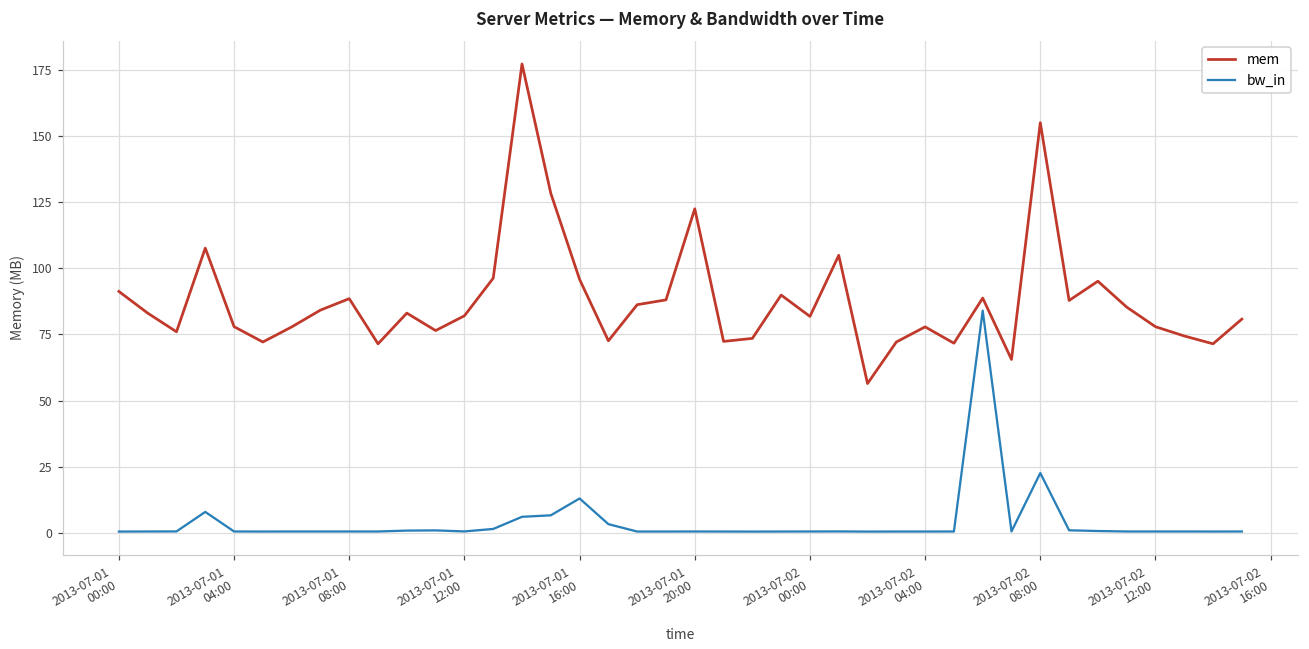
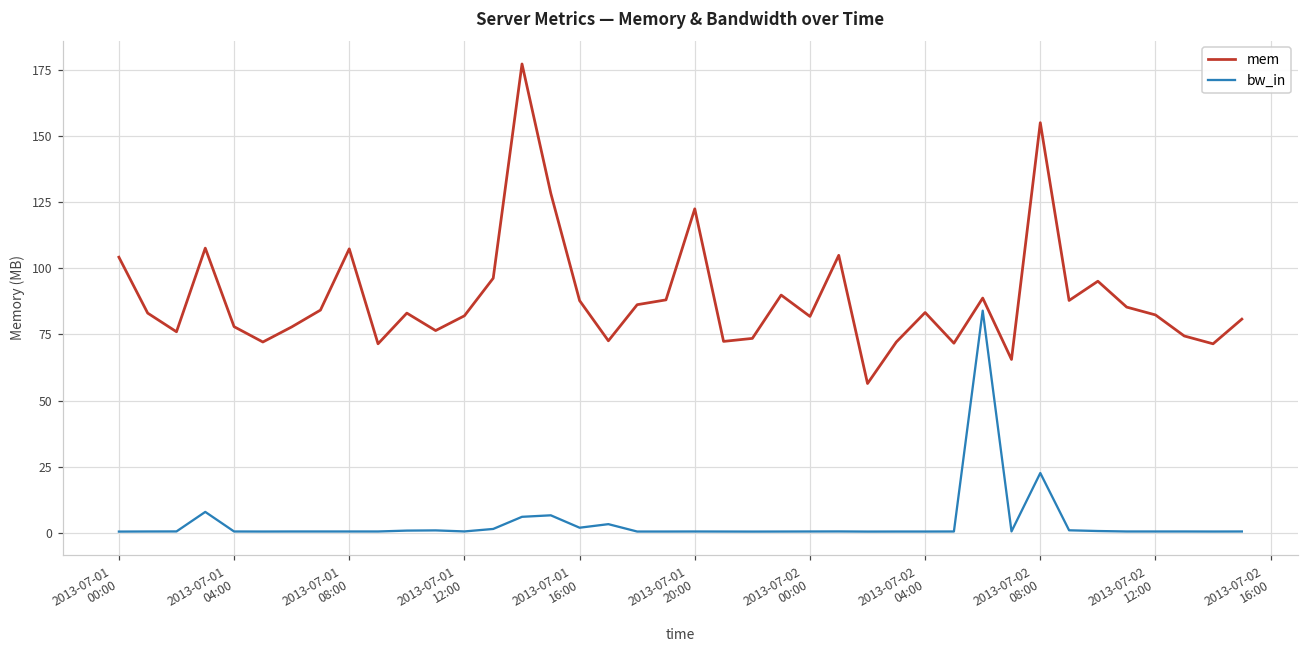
  {
    "mem": {
-     "2013-07-01 00:00": 91,
+     "2013-07-01 00:00": 104,
      "2013-07-01 04:00": 78,
-     "2013-07-01 08:00": 89,
+     "2013-07-01 08:00": 107,
      "2013-07-01 12:00": 82,
-     "2013-07-01 16:00": 96,
+     "2013-07-01 16:00": 88,
      "2013-07-01 20:00": 122,
      "2013-07-02 00:00": 82,
-     "2013-07-02 04:00": 78,
+     "2013-07-02 04:00": 83,
      "2013-07-02 08:00": 155,
-     "2013-07-02 12:00": 78
+     "2013-07-02 12:00": 82
    },
    "bw_in": {
      "2013-07-01 00:00": 0,
      "2013-07-01 04:00": 0,
      "2013-07-01 08:00": 0,
      "2013-07-01 12:00": 1,
-     "2013-07-01 16:00": 13,
+     "2013-07-01 16:00": 2,
      "2013-07-01 20:00": 0,
      "2013-07-02 00:00": 0,
      "2013-07-02 04:00": 0,
      "2013-07-02 08:00": 23,
      "2013-07-02 12:00": 0
    }
  }
